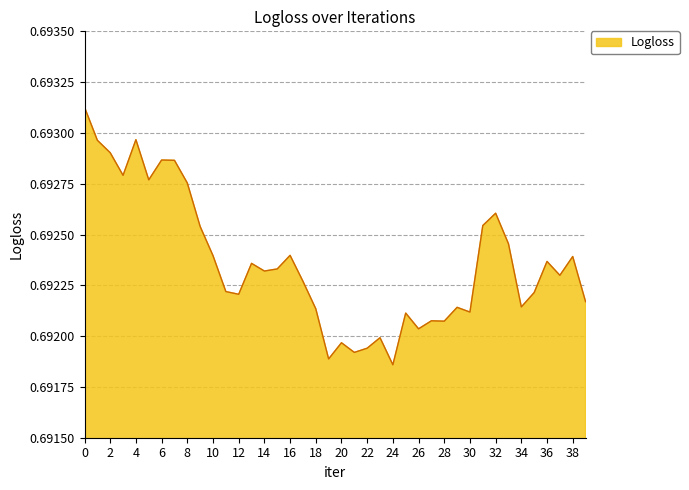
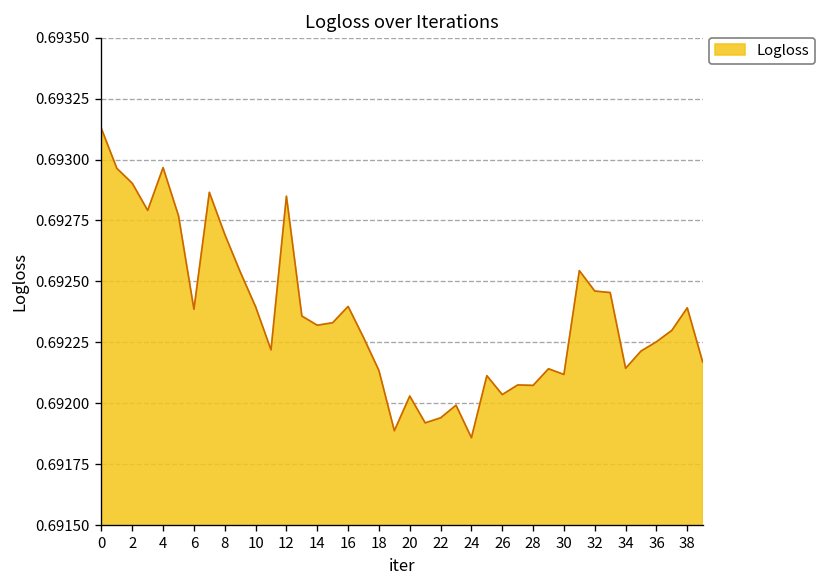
  {
    "0": 0.69313,
    "2": 0.69290,
    "4": 0.69297,
-   "6": 0.69287,
-   "8": 0.69275,
+   "6": 0.69239,
+   "8": 0.69269,
    "10": 0.69240,
-   "12": 0.69221,
+   "12": 0.69285,
    "14": 0.69232,
    "16": 0.69240,
    "18": 0.69213,
-   "20": 0.69197,
+   "20": 0.69203,
    "22": 0.69194,
    "24": 0.69186,
    "26": 0.69204,
    "28": 0.69207,
    "30": 0.69212,
-   "32": 0.69260,
+   "32": 0.69246,
    "34": 0.69214,
-   "36": 0.69237,
+   "36": 0.69225,
    "38": 0.69239
  }
